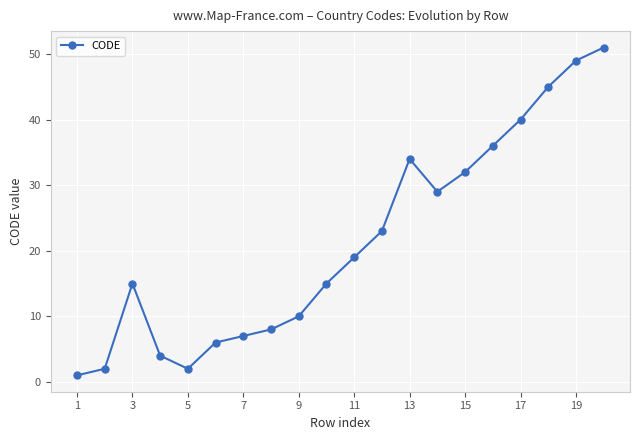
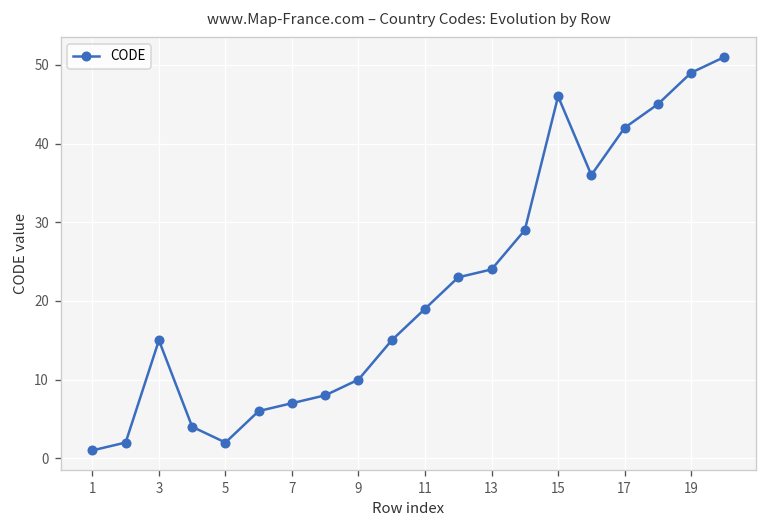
  {
    "1": 1,
    "3": 15,
    "5": 2,
    "7": 7,
    "9": 10,
    "11": 19,
-   "13": 34,
-   "15": 32,
-   "17": 40,
+   "13": 24,
+   "15": 46,
+   "17": 42,
    "19": 49
  }
